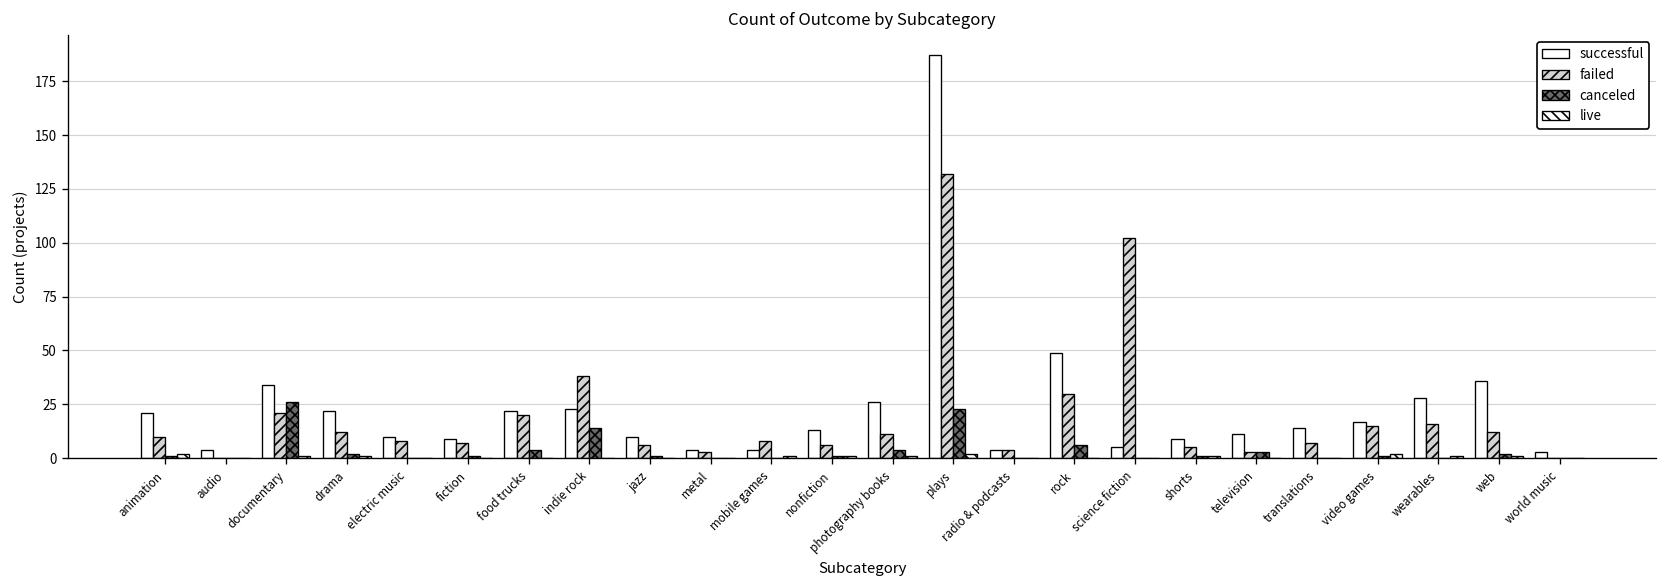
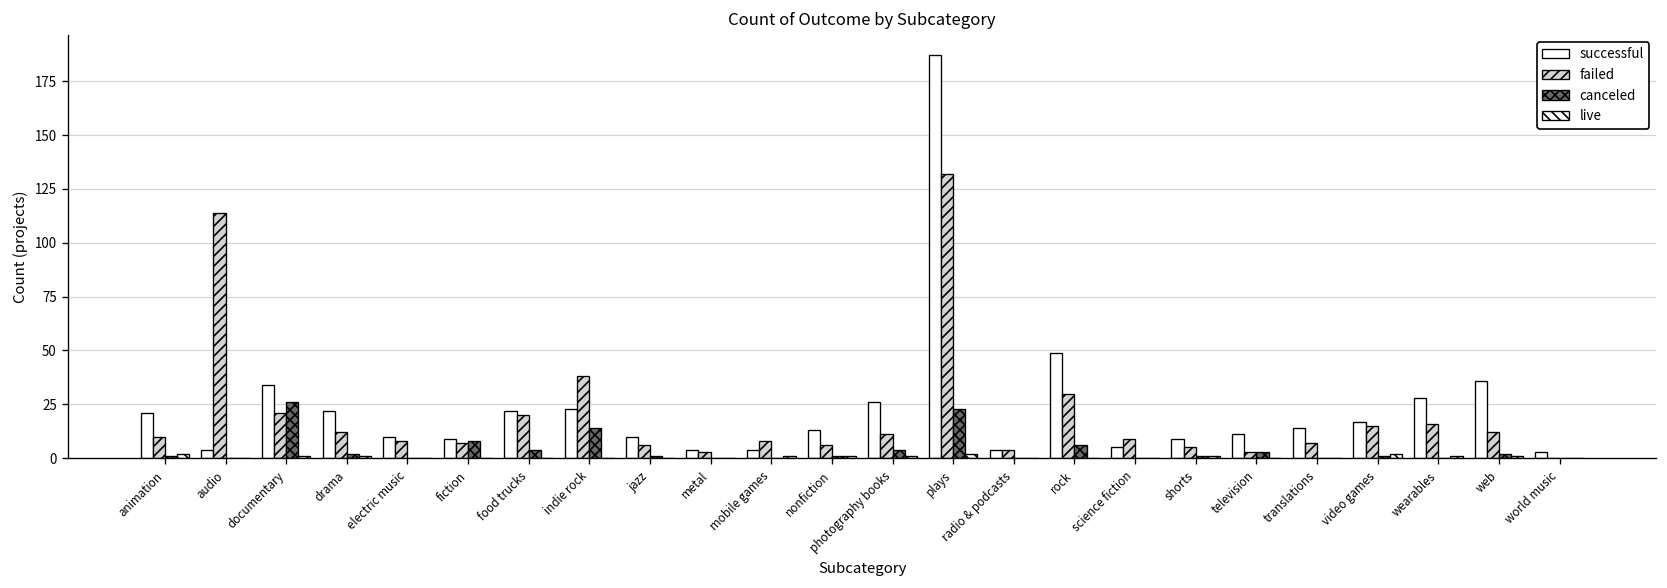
  {
    "failed": {
      "animation": 10,
-     "audio": 0,
+     "audio": 114,
      "documentary": 21,
      "drama": 12,
      "electric music": 8,
      "fiction": 7,
      "food trucks": 20,
      "indie rock": 38,
      "jazz": 6,
      "metal": 3,
      "mobile games": 8,
      "nonfiction": 6,
      "photography books": 11,
      "plays": 132,
      "radio & podcasts": 4,
      "rock": 30,
-     "science fiction": 102,
+     "science fiction": 9,
      "shorts": 5,
      "television": 3,
      "translations": 7,
      "video games": 15,
      "wearables": 16,
      "web": 12,
      "world music": 0
    },
    "canceled": {
      "audio": 0,
      "documentary": 26,
      "drama": 2,
      "electric music": 0,
-     "fiction": 1,
+     "fiction": 8,
      "food trucks": 4,
      "indie rock": 14,
      "metal": 0,
      "mobile games": 0,
      "photography books": 4,
      "plays": 23,
      "radio & podcasts": 0,
      "rock": 6,
      "science fiction": 0,
      "television": 3,
      "translations": 0,
      "wearables": 0,
      "web": 2,
      "world music": 0
    }
  }
